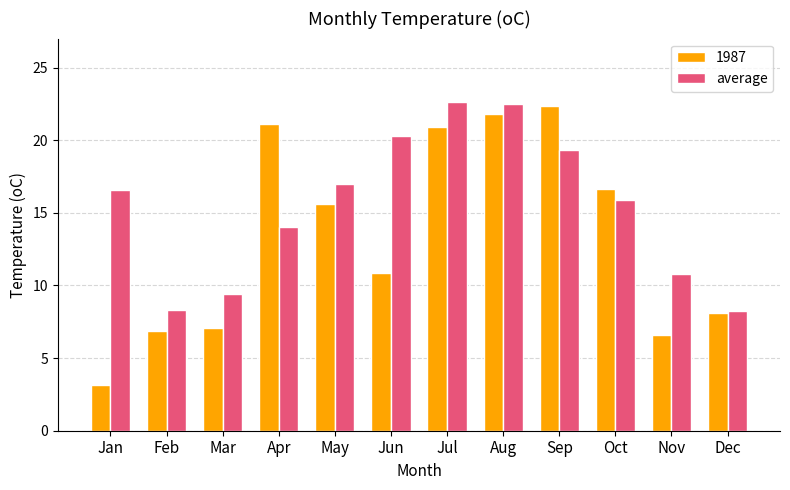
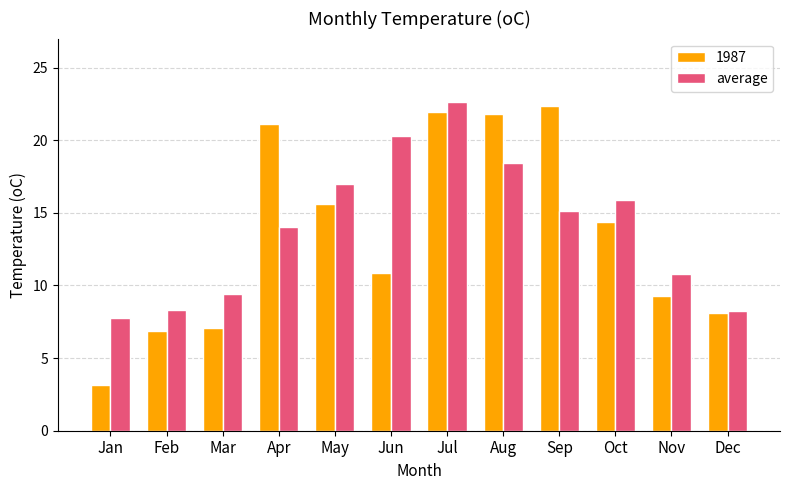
  {
    "1987": {
      "Jan": 3.2,
      "Feb": 6.9,
      "Mar": 7.1,
      "Apr": 21.1,
      "May": 15.6,
      "Jun": 10.9,
-     "Jul": 20.9,
+     "Jul": 21.9,
      "Aug": 21.8,
      "Sep": 22.3,
-     "Oct": 16.6,
-     "Nov": 6.6,
+     "Oct": 14.4,
+     "Nov": 9.3,
      "Dec": 8.1
    },
    "average": {
-     "Jan": 16.6,
+     "Jan": 7.8,
      "Feb": 8.3,
      "Mar": 9.4,
      "Apr": 14.0,
      "May": 17.0,
      "Jun": 20.3,
      "Jul": 22.7,
-     "Aug": 22.5,
-     "Sep": 19.3,
+     "Aug": 18.4,
+     "Sep": 15.1,
      "Oct": 15.9,
      "Nov": 10.8,
      "Dec": 8.3
    }
  }
